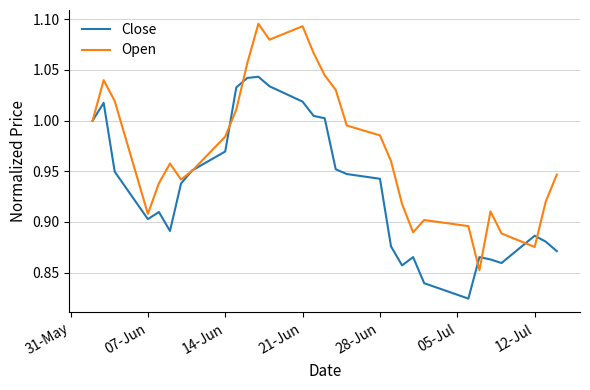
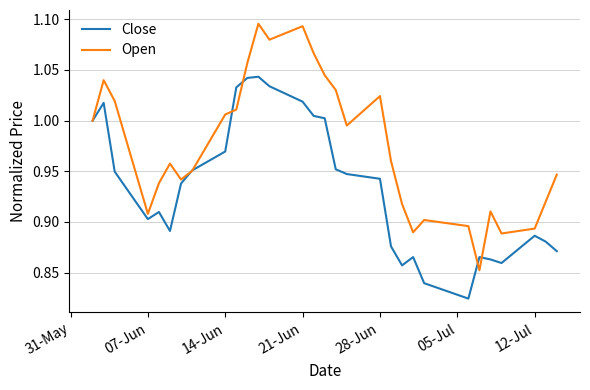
  {
    "Close": {
      "07-Jun": 0.903,
      "14-Jun": 0.970,
      "21-Jun": 1.019,
      "28-Jun": 0.943,
      "12-Jul": 0.886
    },
    "Open": {
      "07-Jun": 0.908,
-     "14-Jun": 0.984,
+     "14-Jun": 1.006,
      "21-Jun": 1.093,
-     "28-Jun": 0.985,
-     "12-Jul": 0.875
+     "28-Jun": 1.024,
+     "12-Jul": 0.893
    }
  }
